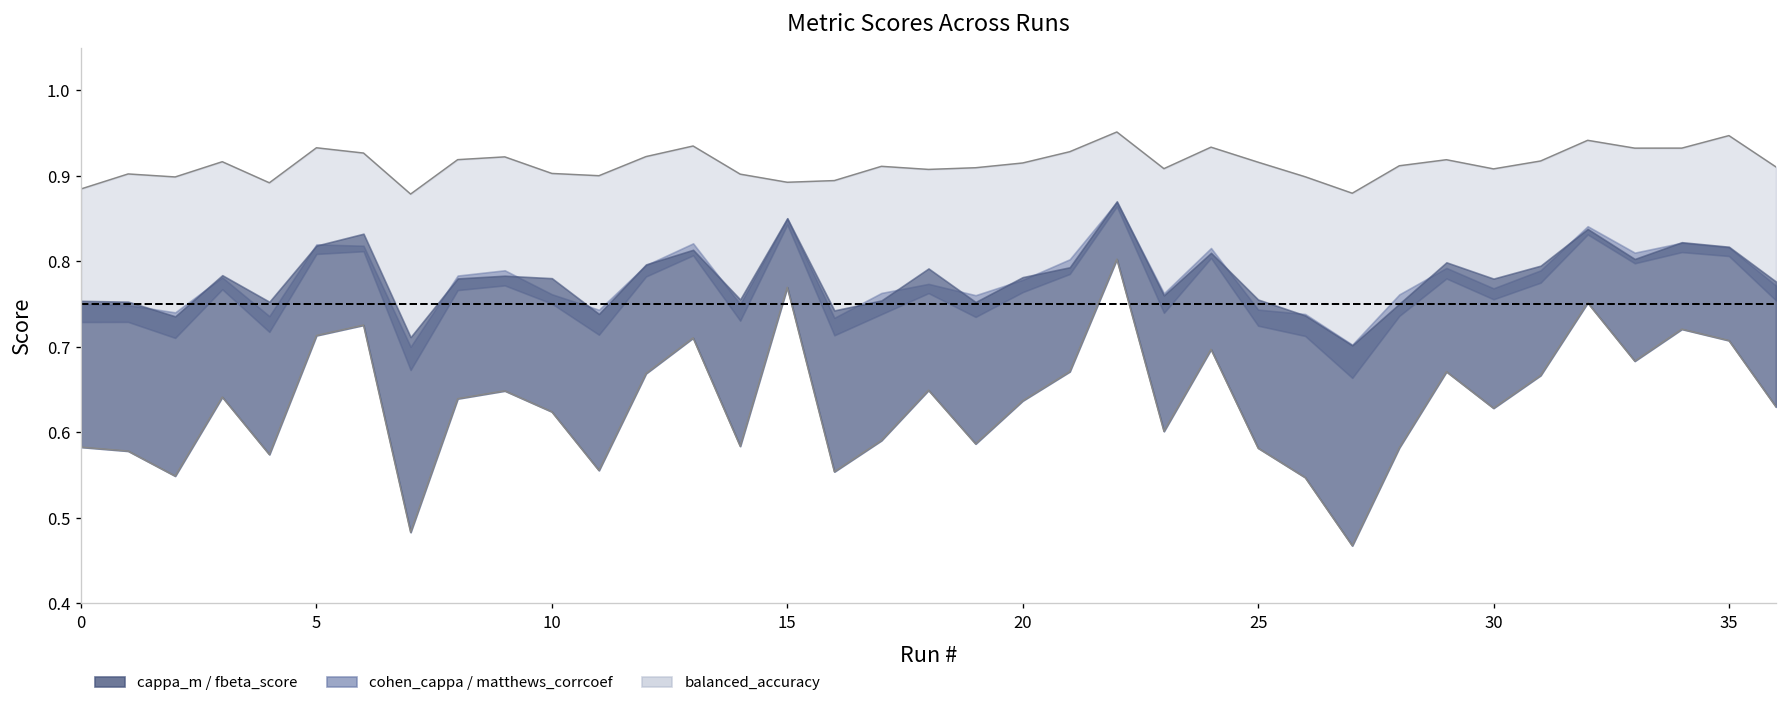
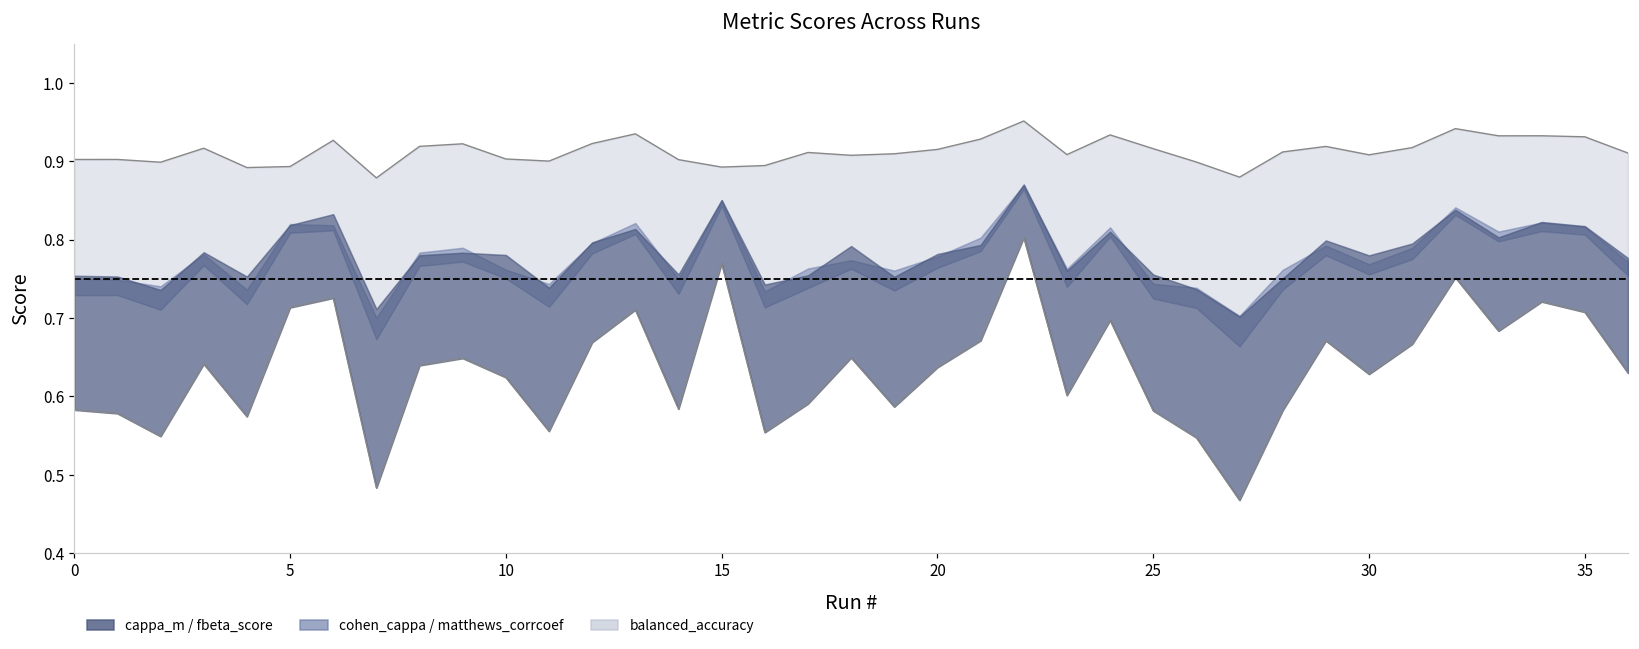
  {
    "balanced_accuracy": {
-     "0": 0.88,
-     "5": 0.93,
+     "0": 0.90,
+     "5": 0.89,
      "10": 0.90,
      "15": 0.89,
      "20": 0.92,
      "25": 0.92,
      "30": 0.91,
-     "35": 0.95
+     "35": 0.93
    }
  }
